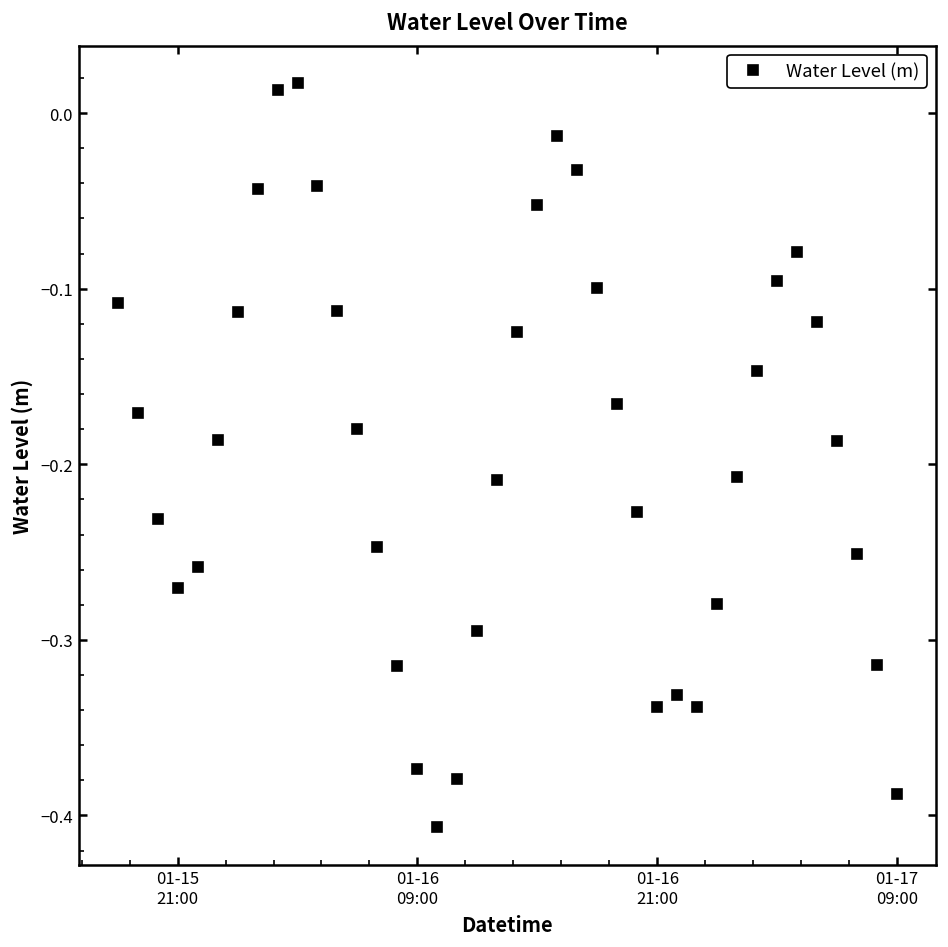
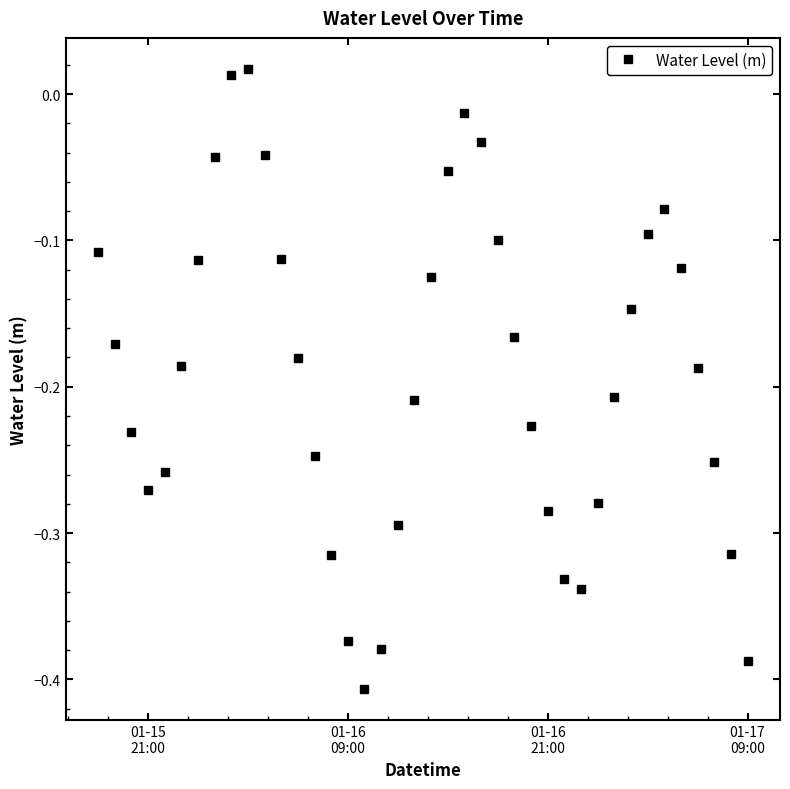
  {
    "01-15 21:00": -0.270,
    "01-16 09:00": -0.374,
-   "01-16 21:00": -0.338,
+   "01-16 21:00": -0.285,
    "01-17 09:00": -0.388
  }
